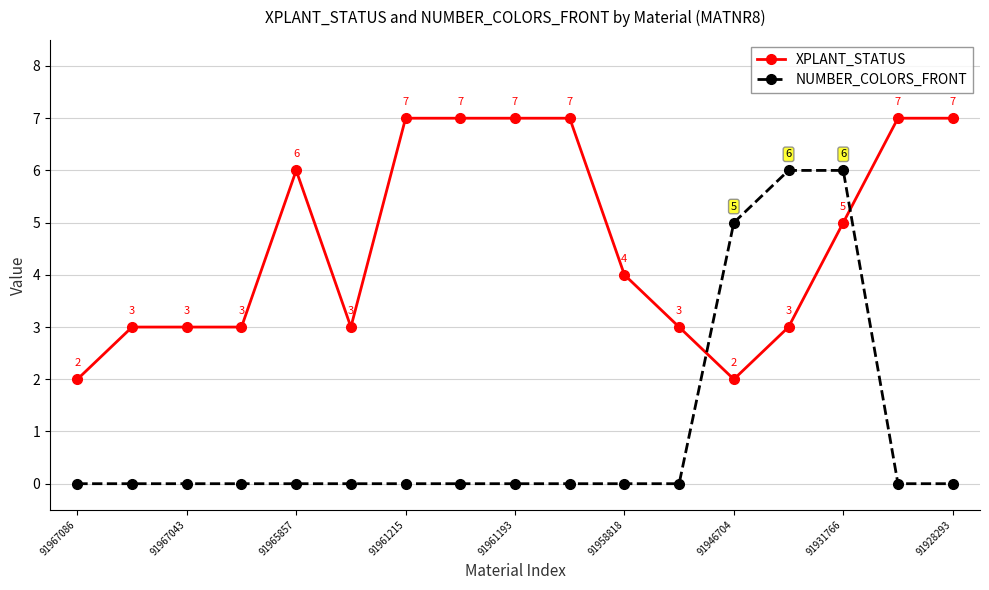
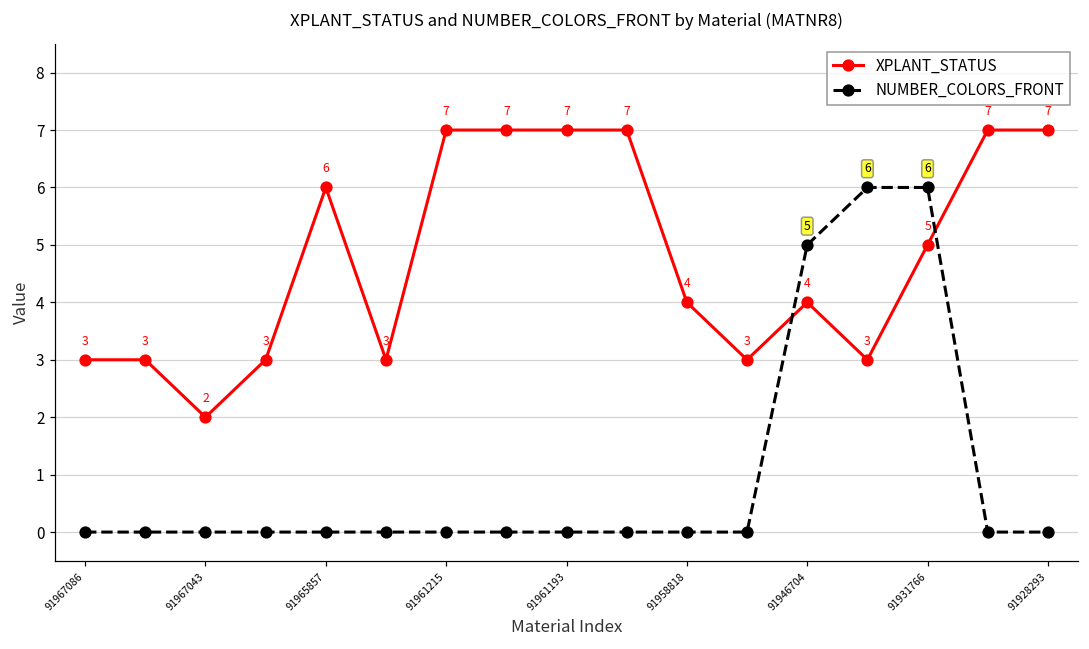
  {
    "XPLANT_STATUS": {
-     "91967086": 2,
-     "91967043": 3,
+     "91967086": 3,
+     "91967043": 2,
      "91965857": 6,
      "91961215": 7,
      "91961193": 7,
      "91958818": 4,
-     "91946704": 2,
+     "91946704": 4,
      "91931766": 5,
      "91928293": 7
    },
    "NUMBER_COLORS_FRONT": {
      "91967086": 0.0,
      "91967043": 0.0,
      "91965857": 0.0,
      "91961215": 0.0,
      "91961193": 0.0,
      "91958818": 0.0,
      "91928293": 0.0
    }
  }
